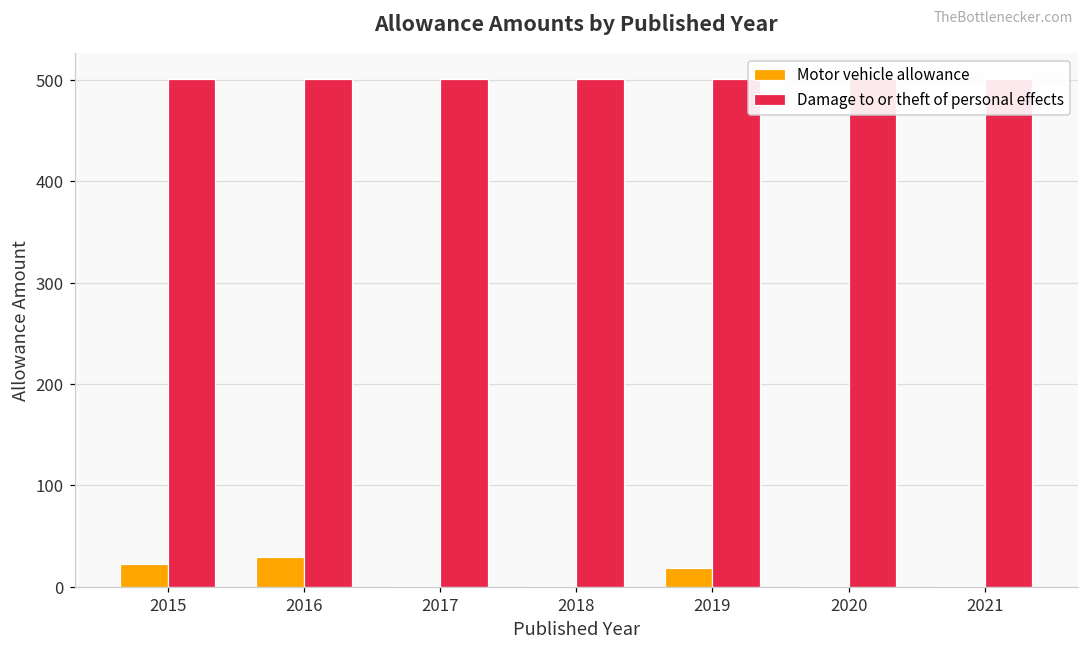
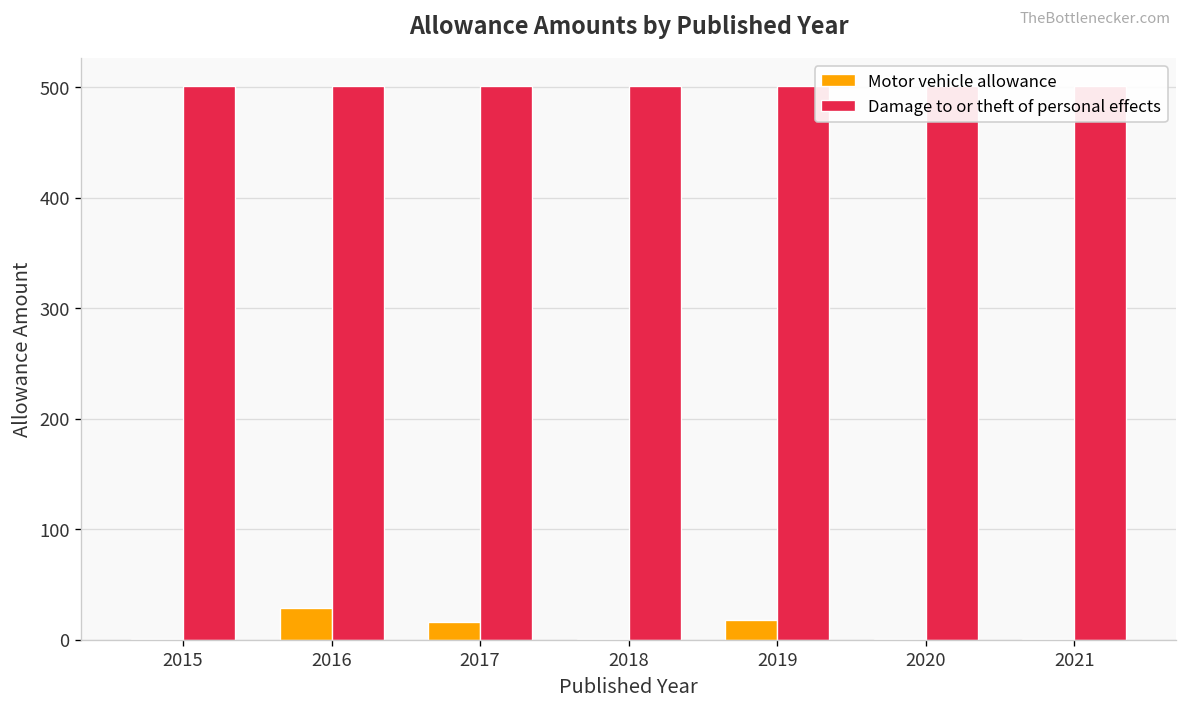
  {
    "Motor vehicle allowance": {
-     "2015": 20,
+     "2015": 0,
      "2016": 30,
-     "2017": 0,
+     "2017": 20,
      "2019": 20
    },
    "Damage to or theft of personal effects": {
      "2015": 500,
      "2016": 500,
      "2017": 500,
      "2018": 500,
      "2019": 500
    }
  }
